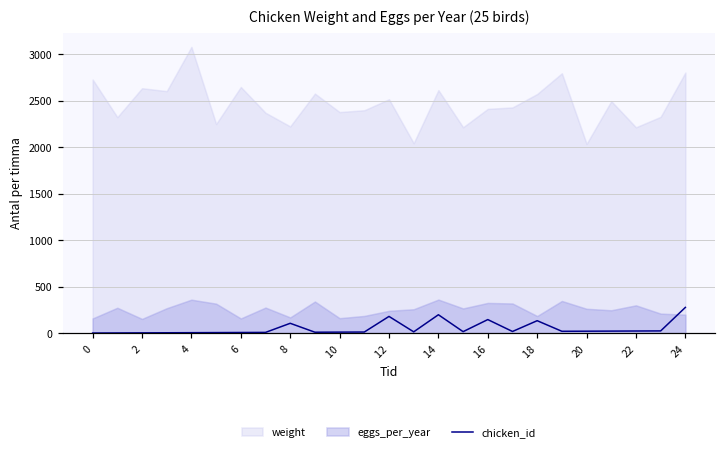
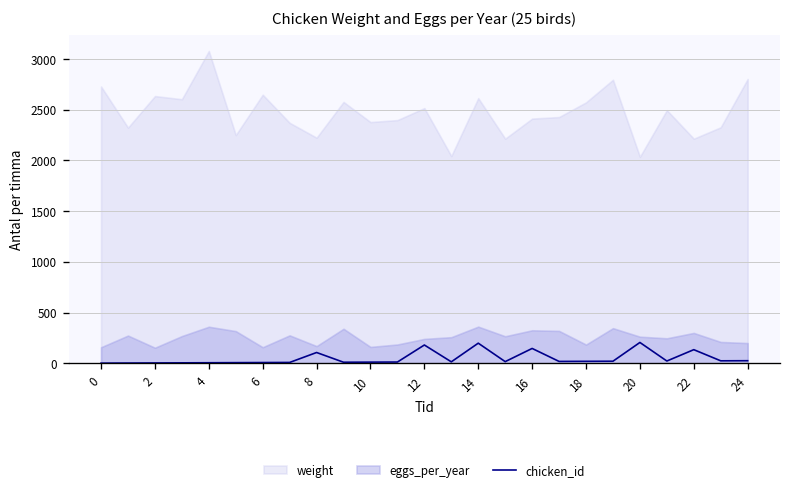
  {
    "chicken_id": {
      "0": 0,
      "2": 0,
      "4": 0,
      "6": 0,
      "8": 100,
      "10": 0,
      "12": 200,
      "14": 200,
      "16": 100,
-     "18": 100,
-     "20": 0,
-     "22": 0,
-     "24": 300
+     "18": 0,
+     "20": 200,
+     "22": 100,
+     "24": 0
    }
  }
